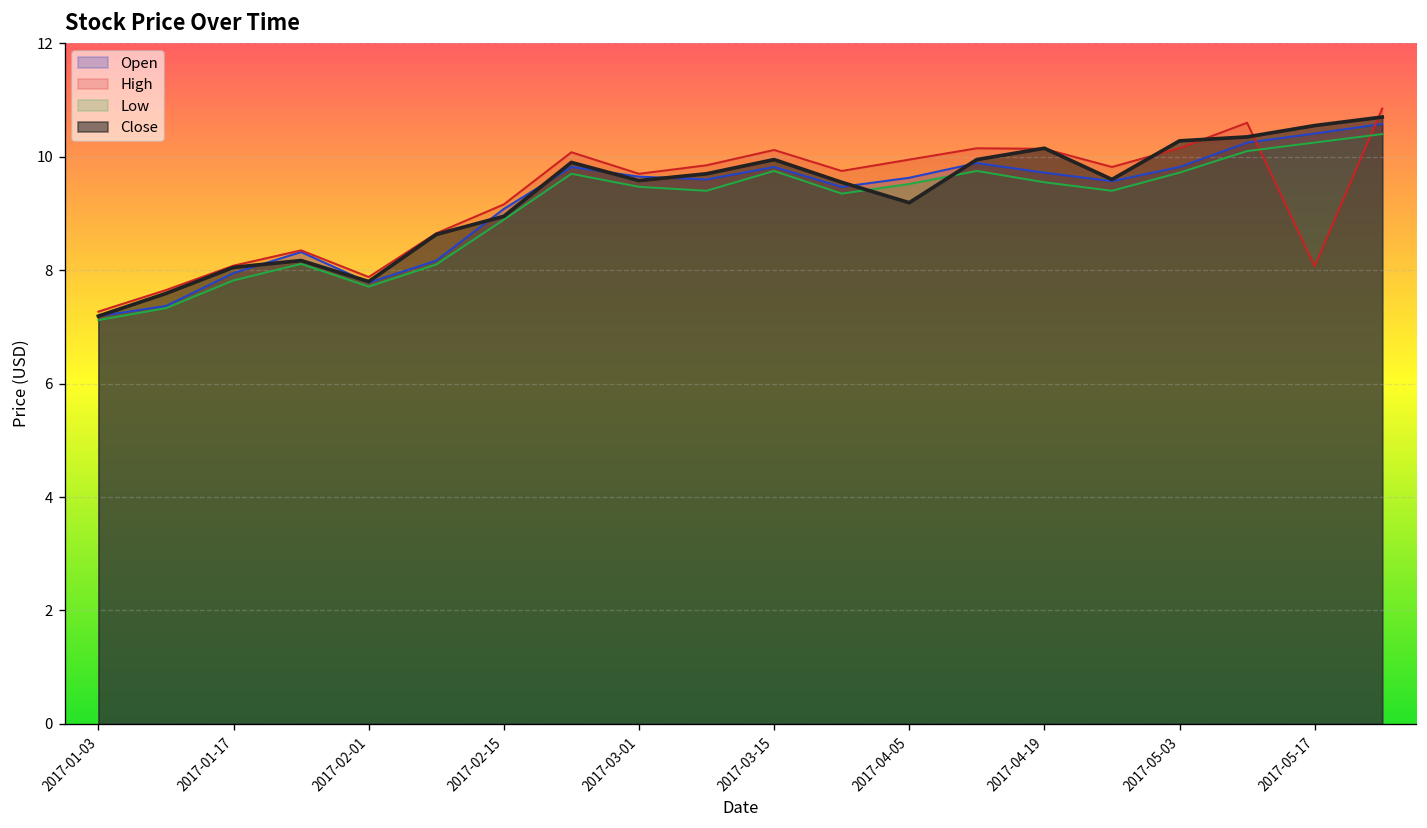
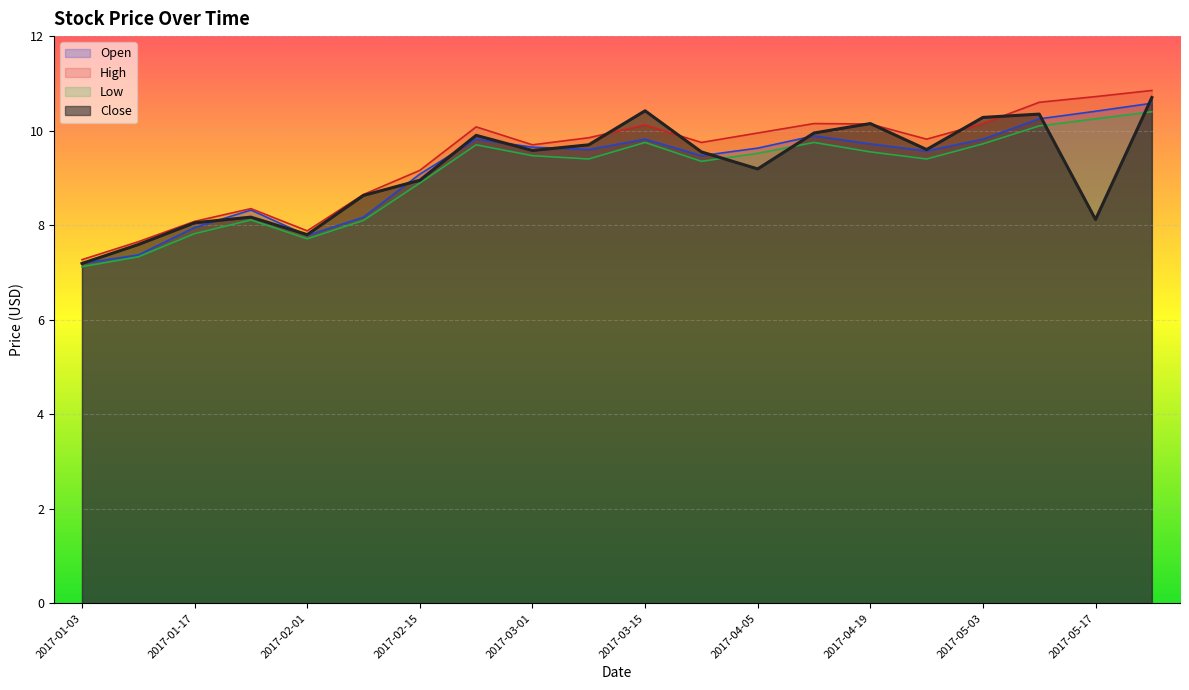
  {
    "High": {
      "2017-01-03": 7.3,
      "2017-02-01": 7.9,
      "2017-02-15": 9.2,
      "2017-03-15": 10.1,
      "2017-04-05": 10.0,
      "2017-05-03": 10.2,
-     "2017-05-17": 8.1
+     "2017-05-17": 10.7
    },
    "Close": {
      "2017-02-15": 9.0,
      "2017-03-01": 9.6,
-     "2017-03-15": 10.0,
+     "2017-03-15": 10.4,
      "2017-04-05": 9.2,
      "2017-05-03": 10.3,
-     "2017-05-17": 10.6
+     "2017-05-17": 8.1
    }
  }
